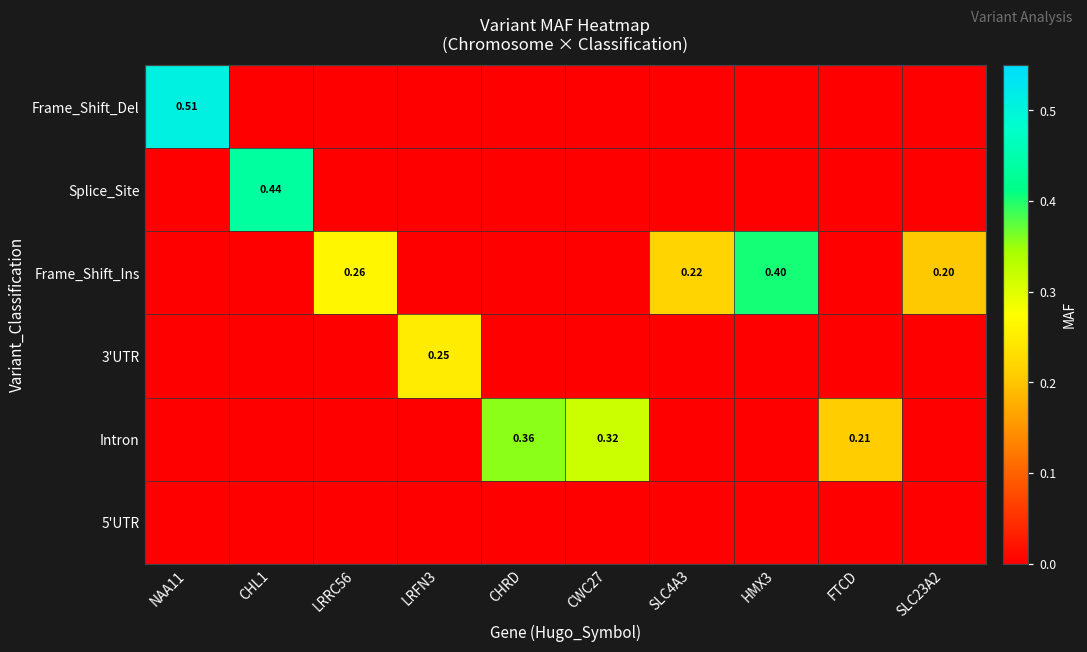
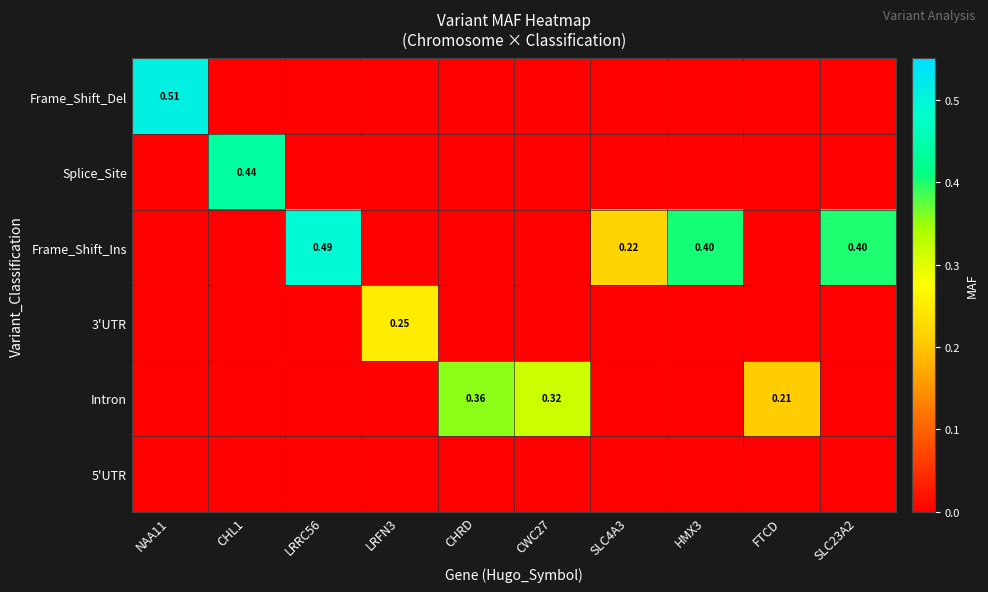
  {
    "Frame_Shift_Del": {
      "NAA11": 0.51
    },
    "Splice_Site": {
      "CHL1": 0.44
    },
    "Frame_Shift_Ins": {
-     "LRRC56": 0.26,
+     "LRRC56": 0.49,
      "SLC4A3": 0.22,
      "HMX3": 0.40,
-     "SLC23A2": 0.20
+     "SLC23A2": 0.40
    },
    "3'UTR": {
      "LRFN3": 0.25
    },
    "Intron": {
      "CHRD": 0.36,
      "CWC27": 0.32,
      "FTCD": 0.21
    }
  }
